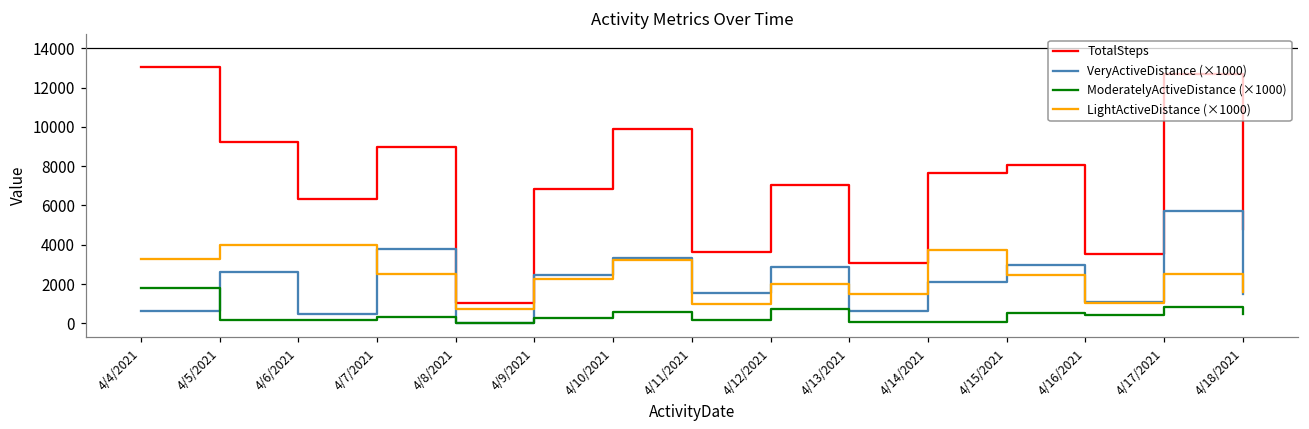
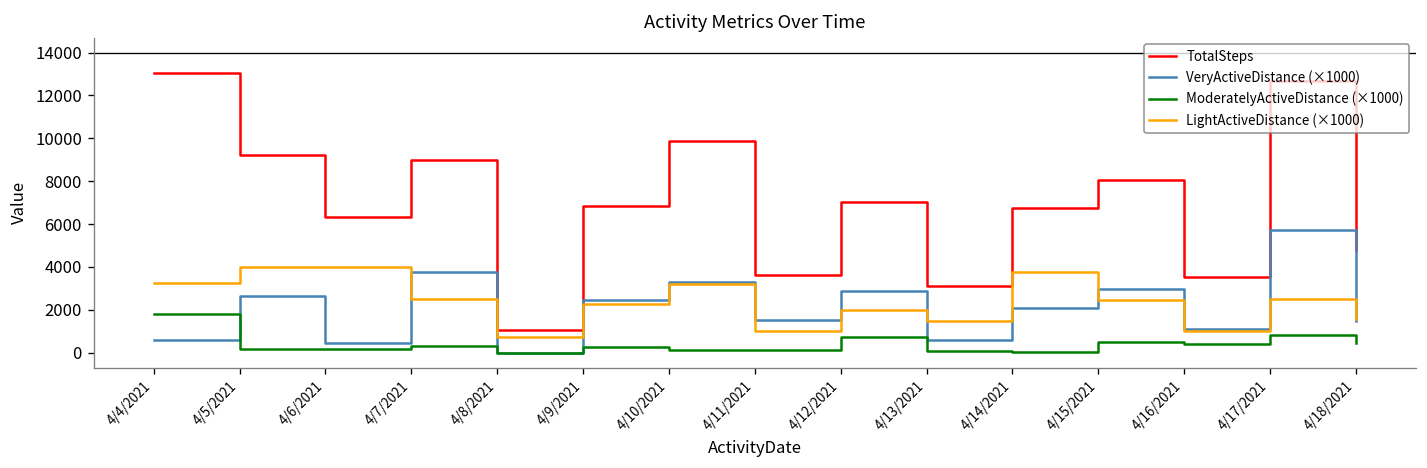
  {
    "TotalSteps": {
      "4/4/2021": 13100,
      "4/5/2021": 9200,
      "4/6/2021": 6300,
      "4/7/2021": 9000,
      "4/8/2021": 1100,
      "4/9/2021": 6800,
      "4/10/2021": 9900,
      "4/11/2021": 3600,
      "4/12/2021": 7000,
      "4/13/2021": 3100,
-     "4/14/2021": 7700,
+     "4/14/2021": 6800,
      "4/15/2021": 8100,
      "4/16/2021": 3600,
      "4/18/2021": 4800
    },
    "VeryActiveDistance (×1000)": {
      "4/4/2021": 600,
      "4/5/2021": 2600,
      "4/6/2021": 400,
      "4/7/2021": 3800,
      "4/9/2021": 2500,
      "4/11/2021": 1500,
      "4/12/2021": 2900,
      "4/13/2021": 600,
      "4/14/2021": 2100,
      "4/15/2021": 3000,
      "4/17/2021": 5700
    },
    "ModeratelyActiveDistance (×1000)": {
      "4/4/2021": 1800,
      "4/5/2021": 200,
      "4/6/2021": 200,
      "4/7/2021": 300,
      "4/9/2021": 300,
-     "4/10/2021": 600,
+     "4/10/2021": 100,
      "4/11/2021": 200,
      "4/12/2021": 700,
      "4/13/2021": 100,
      "4/14/2021": 100,
      "4/15/2021": 500,
      "4/16/2021": 400,
      "4/17/2021": 800,
      "4/18/2021": 400
    },
    "LightActiveDistance (×1000)": {
      "4/4/2021": 3300,
      "4/5/2021": 4000,
      "4/6/2021": 4000,
      "4/7/2021": 2500,
      "4/8/2021": 800,
      "4/9/2021": 2300,
      "4/11/2021": 1000,
      "4/12/2021": 2000,
      "4/13/2021": 1500,
      "4/14/2021": 3800,
      "4/15/2021": 2500,
      "4/17/2021": 2500
    }
  }
